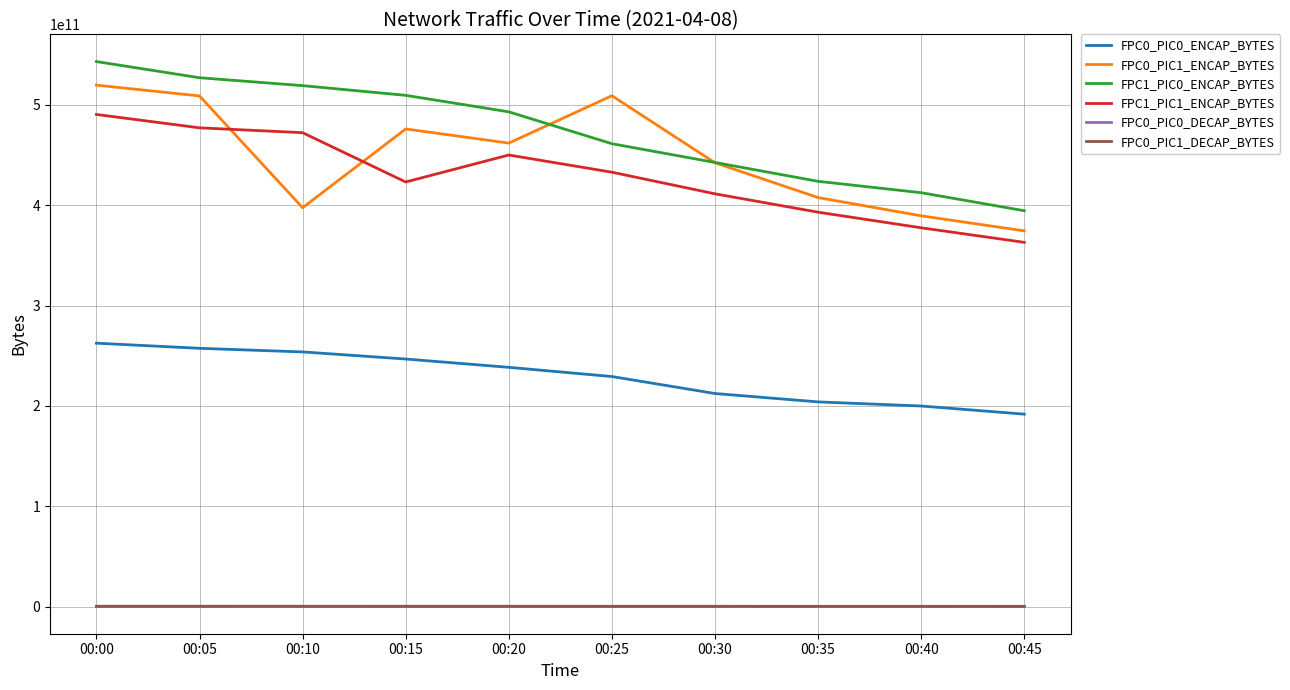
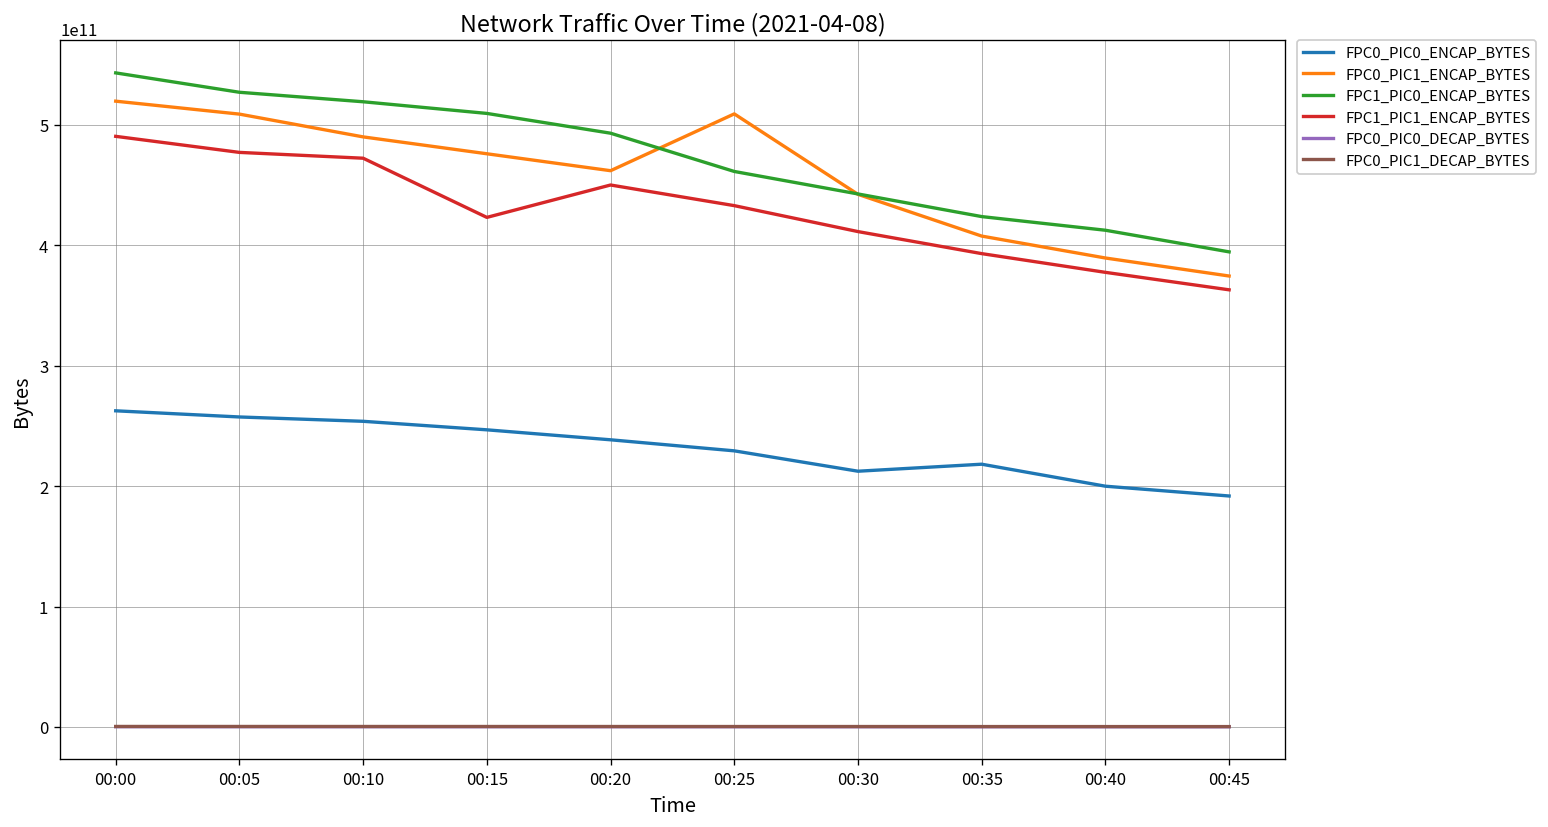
  {
    "FPC0_PIC0_ENCAP_BYTES": {
      "00:00": 263000000000,
      "00:05": 257000000000,
      "00:10": 254000000000,
      "00:15": 247000000000,
      "00:20": 238000000000,
      "00:25": 229000000000,
      "00:30": 212000000000,
-     "00:35": 204000000000,
+     "00:35": 218000000000,
      "00:40": 200000000000,
      "00:45": 192000000000
    },
    "FPC0_PIC1_ENCAP_BYTES": {
      "00:00": 520000000000,
      "00:05": 509000000000,
-     "00:10": 398000000000,
+     "00:10": 490000000000,
      "00:15": 476000000000,
      "00:20": 462000000000,
      "00:25": 509000000000,
      "00:35": 408000000000,
      "00:40": 389000000000,
      "00:45": 374000000000
    },
    "FPC1_PIC0_ENCAP_BYTES": {
      "00:00": 543000000000,
      "00:05": 527000000000,
      "00:10": 519000000000,
      "00:15": 509000000000,
      "00:20": 493000000000,
      "00:25": 461000000000,
      "00:35": 424000000000,
      "00:40": 412000000000,
      "00:45": 395000000000
    },
    "FPC1_PIC1_ENCAP_BYTES": {
      "00:00": 490000000000,
      "00:05": 477000000000,
      "00:10": 472000000000,
      "00:15": 423000000000,
      "00:20": 450000000000,
      "00:25": 433000000000,
      "00:30": 411000000000,
      "00:35": 393000000000,
      "00:40": 378000000000,
      "00:45": 363000000000
    },
    "FPC0_PIC1_DECAP_BYTES": {
      "00:00": 0,
      "00:05": 0,
      "00:10": 0,
      "00:15": 0,
      "00:20": 0,
      "00:25": 0,
      "00:30": 0,
      "00:35": 0,
      "00:40": 0,
      "00:45": 0
    }
  }
